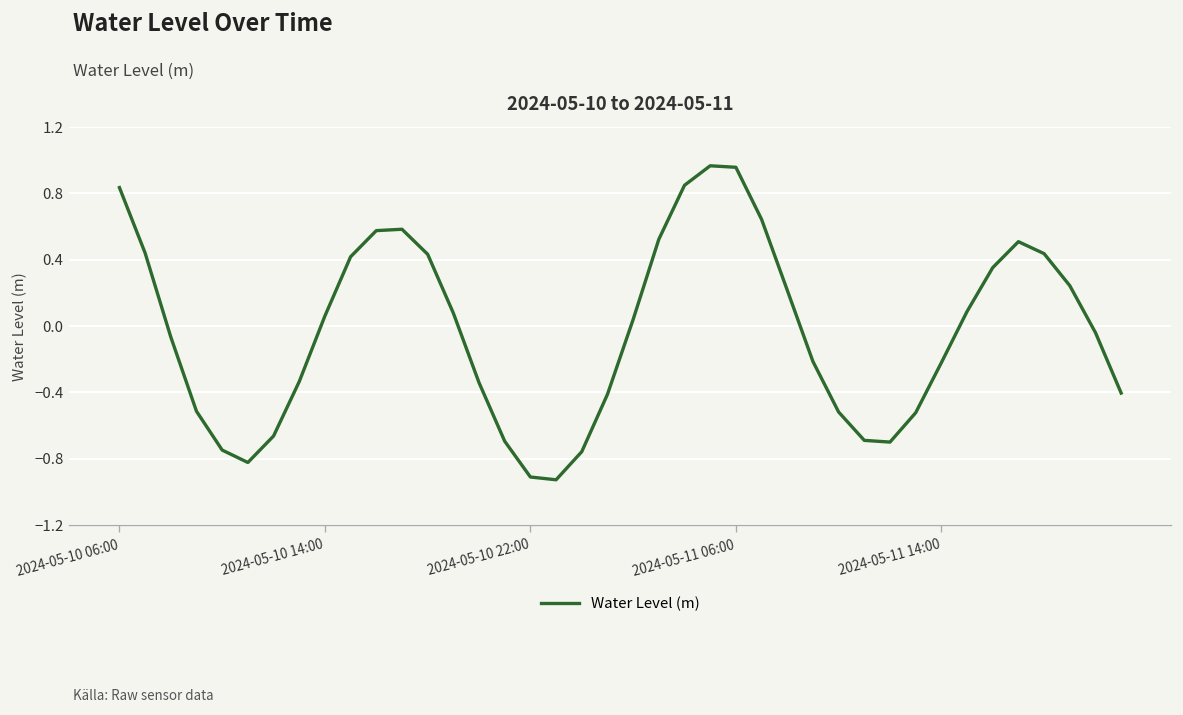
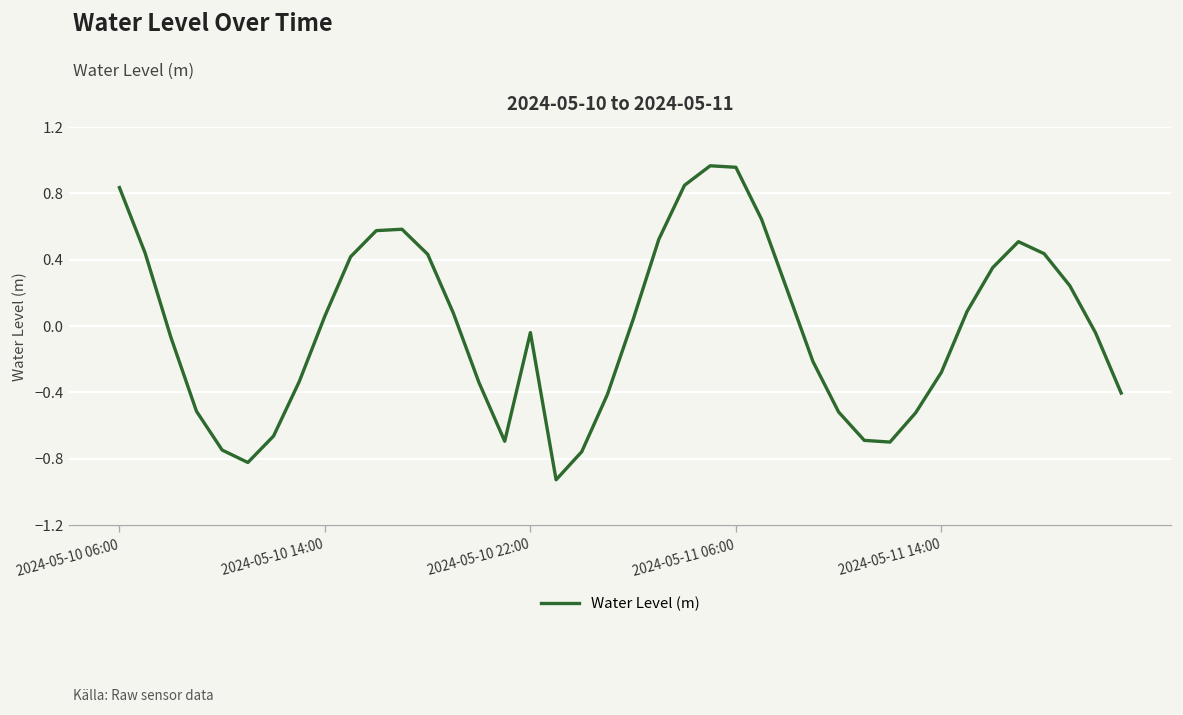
  {
    "2024-05-10 06:00": 0.83,
    "2024-05-10 14:00": 0.06,
-   "2024-05-10 22:00": -0.91,
+   "2024-05-10 22:00": -0.04,
    "2024-05-11 06:00": 0.96,
-   "2024-05-11 14:00": -0.22
+   "2024-05-11 14:00": -0.28
  }
